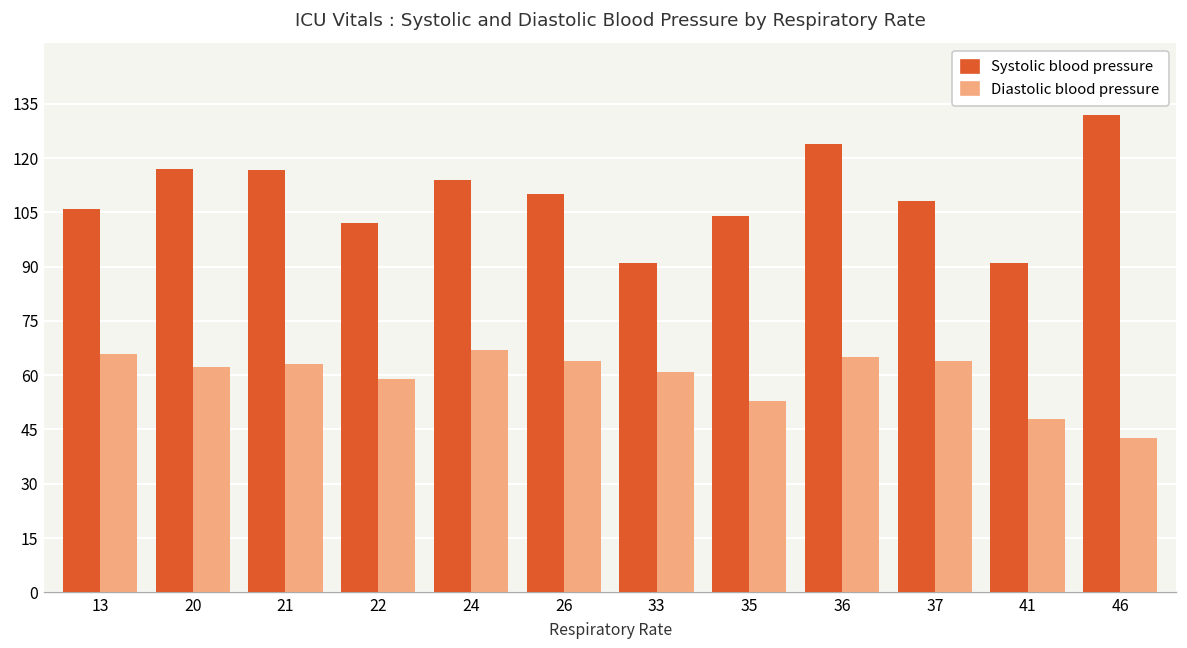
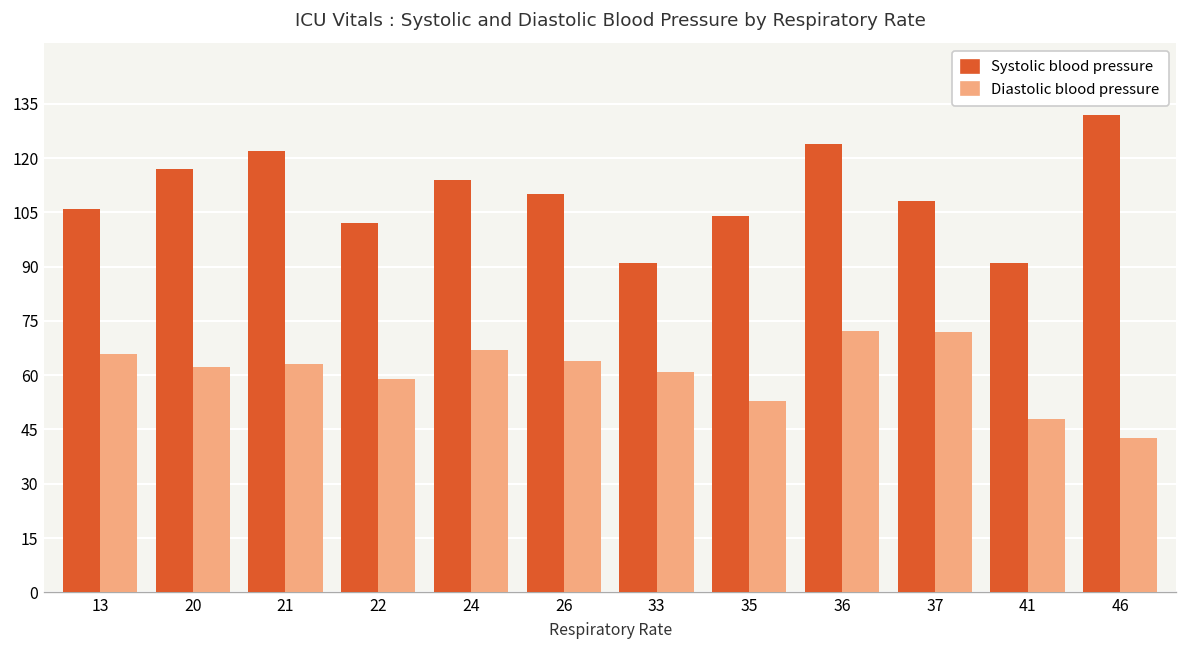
  {
    "Systolic blood pressure": {
      "13": 106,
      "20": 117,
-     "21": 117,
+     "21": 122,
      "22": 102,
      "24": 114,
      "26": 110,
      "33": 91,
      "35": 104,
      "36": 124,
      "37": 108,
      "41": 91,
      "46": 132
    },
    "Diastolic blood pressure": {
      "13": 66,
      "20": 62,
      "21": 63,
      "22": 59,
      "24": 67,
      "26": 64,
      "33": 61,
      "35": 53,
-     "36": 65,
-     "37": 64,
+     "36": 72,
+     "37": 72,
      "41": 48,
      "46": 43
    }
  }
